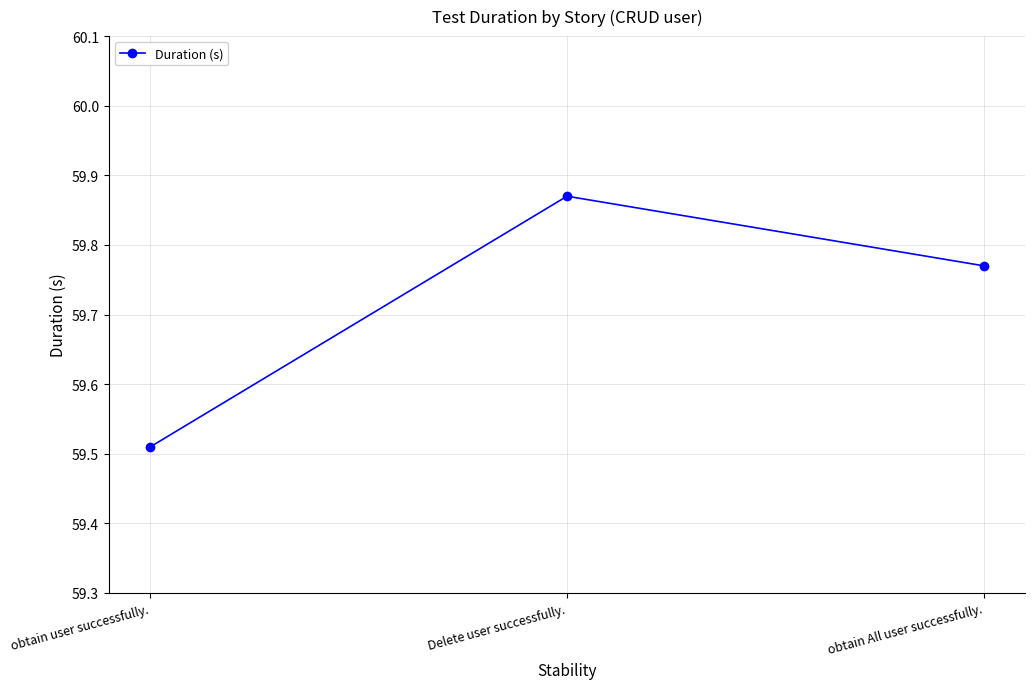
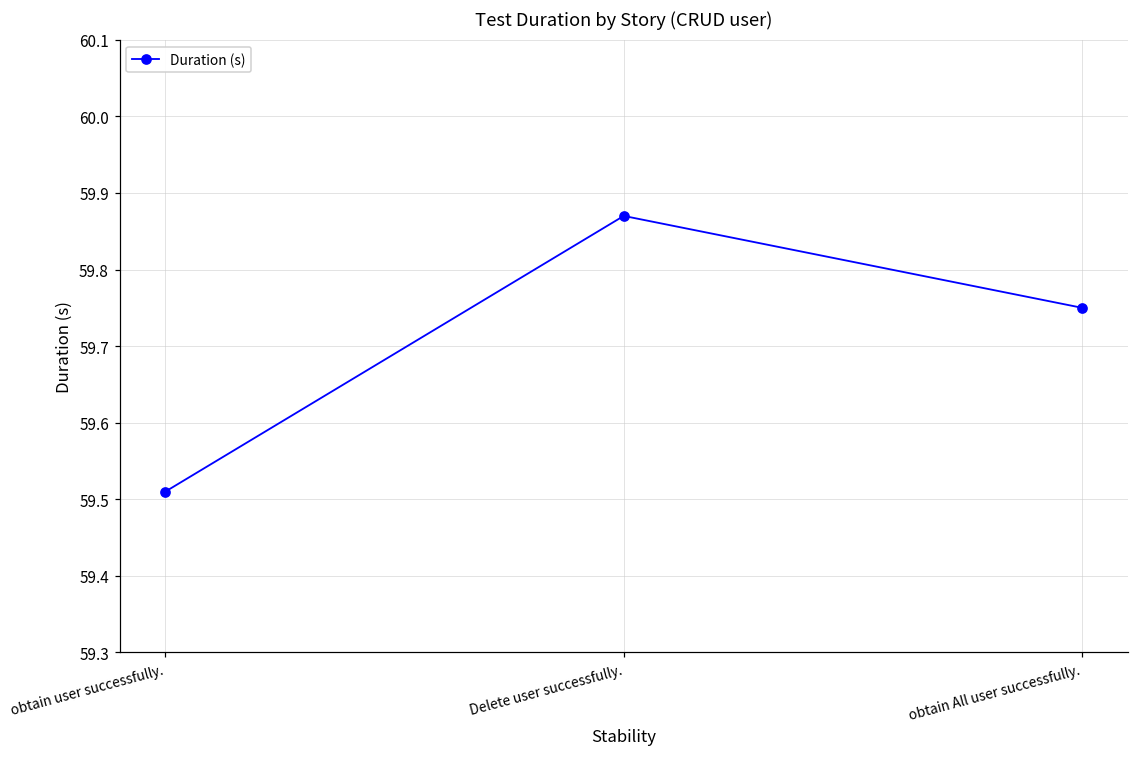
  {
    "obtain user successfully.": 59.51,
    "Delete user successfully.": 59.87,
-   "obtain All user successfully.": 59.77
+   "obtain All user successfully.": 59.75
  }
